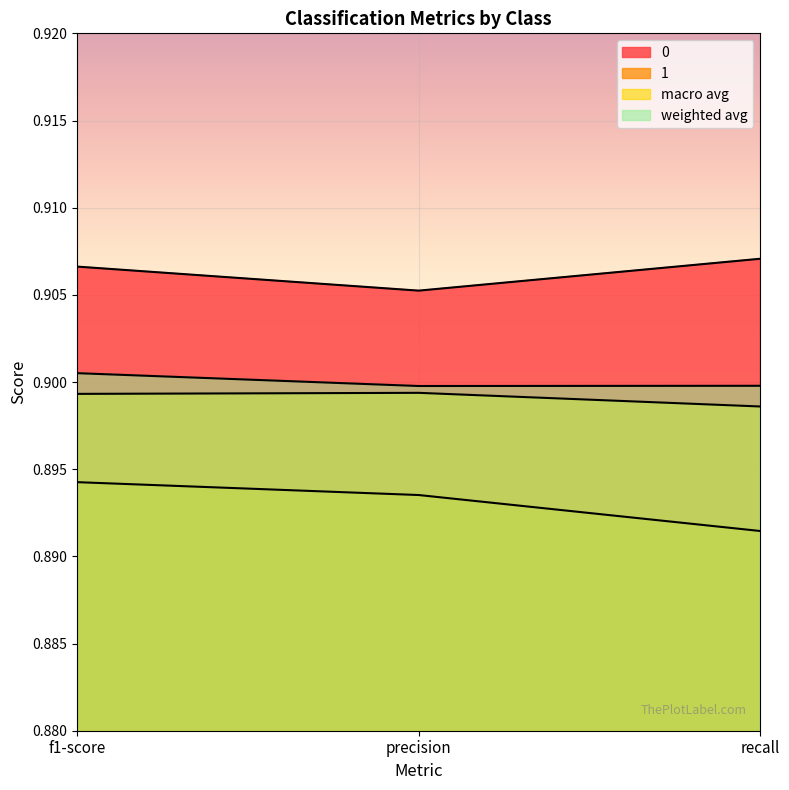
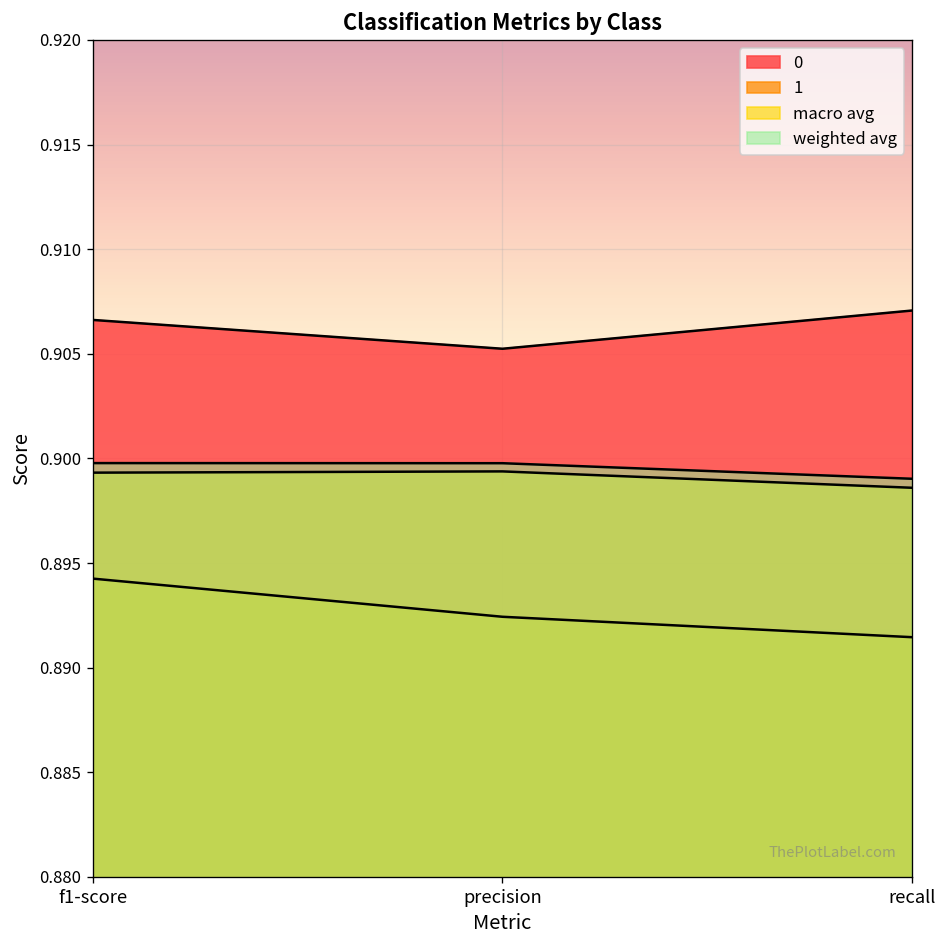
  {
    "0": {
      "f1-score": 0.9066,
      "precision": 0.9052,
      "recall": 0.9071
    },
    "1": {
      "f1-score": 0.8943,
-     "precision": 0.8935,
+     "precision": 0.8924,
      "recall": 0.8915
    },
    "macro avg": {
      "f1-score": 0.8993,
      "precision": 0.8994,
      "recall": 0.8986
    },
    "weighted avg": {
-     "f1-score": 0.9005,
+     "f1-score": 0.8998,
      "precision": 0.8998,
-     "recall": 0.8998
+     "recall": 0.8990
    }
  }
